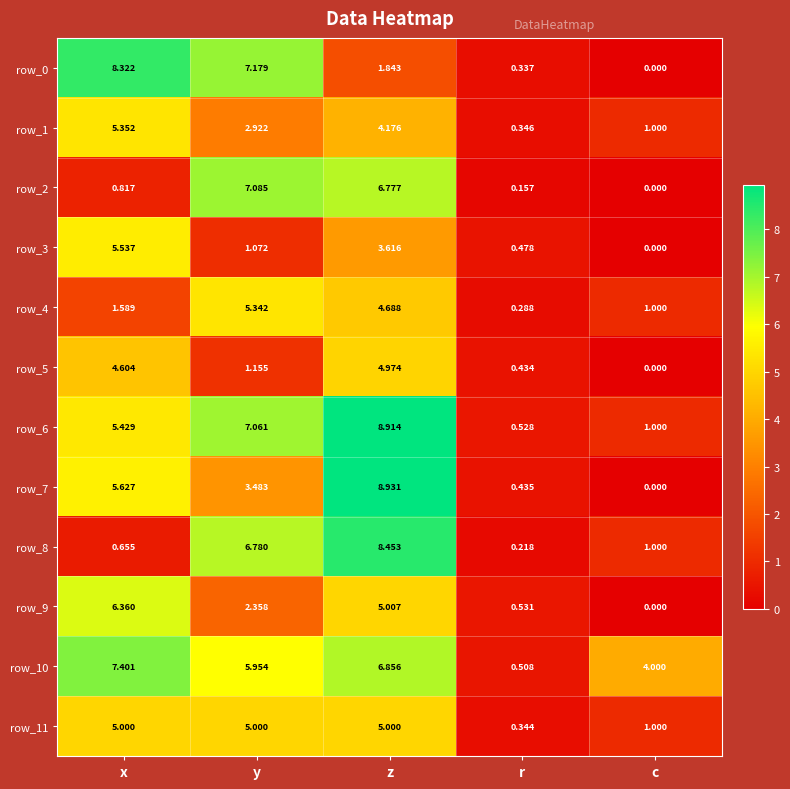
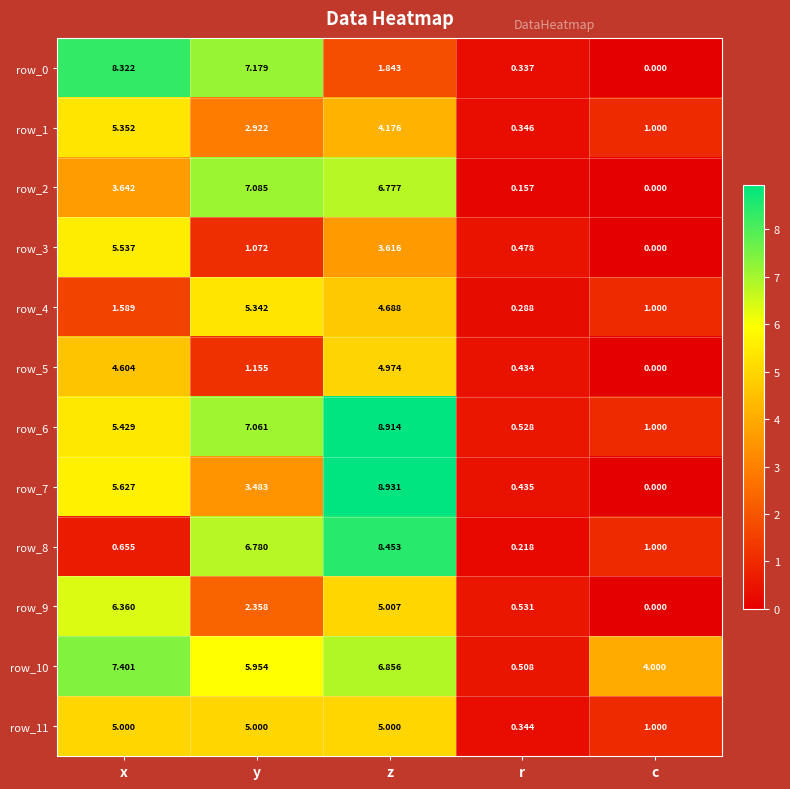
  {
    "row_0": {
      "x": 8.322,
      "y": 7.179,
      "z": 1.843,
      "r": 0.337,
      "c": 0.000
    },
    "row_1": {
      "x": 5.352,
      "y": 2.922,
      "z": 4.176,
      "r": 0.346,
      "c": 1.000
    },
    "row_2": {
-     "x": 0.817,
+     "x": 3.642,
      "y": 7.085,
      "z": 6.777,
      "r": 0.157,
      "c": 0.000
    },
    "row_3": {
      "x": 5.537,
      "y": 1.072,
      "z": 3.616,
      "r": 0.478,
      "c": 0.000
    },
    "row_4": {
      "x": 1.589,
      "y": 5.342,
      "z": 4.688,
      "r": 0.288,
      "c": 1.000
    },
    "row_5": {
      "x": 4.604,
      "y": 1.155,
      "z": 4.974,
      "r": 0.434,
      "c": 0.000
    },
    "row_6": {
      "x": 5.429,
      "y": 7.061,
      "z": 8.914,
      "r": 0.528,
      "c": 1.000
    },
    "row_7": {
      "x": 5.627,
      "y": 3.483,
      "z": 8.931,
      "r": 0.435,
      "c": 0.000
    },
    "row_8": {
      "x": 0.655,
      "y": 6.780,
      "z": 8.453,
      "r": 0.218,
      "c": 1.000
    },
    "row_9": {
      "x": 6.360,
      "y": 2.358,
      "z": 5.007,
      "r": 0.531,
      "c": 0.000
    },
    "row_10": {
      "x": 7.401,
      "y": 5.954,
      "z": 6.856,
      "r": 0.508,
      "c": 4.000
    },
    "row_11": {
      "x": 5.000,
      "y": 5.000,
      "z": 5.000,
      "r": 0.344,
      "c": 1.000
    }
  }
